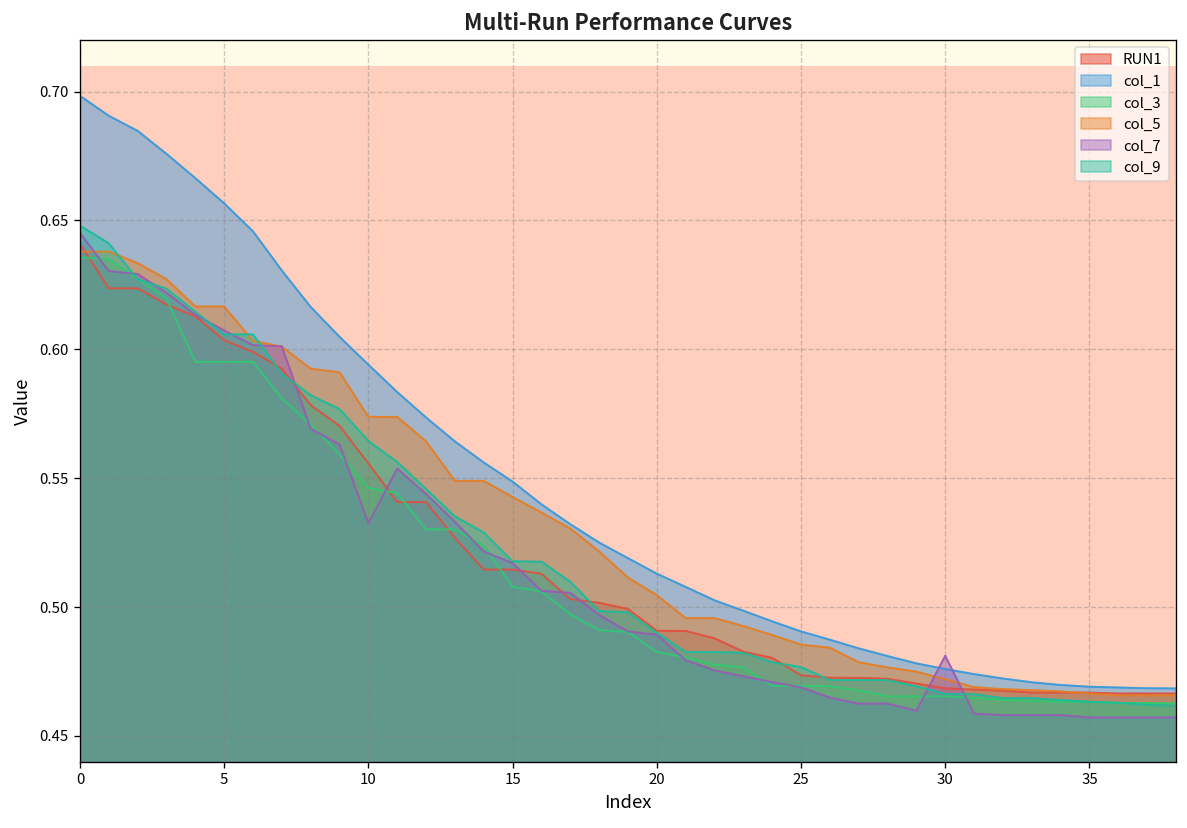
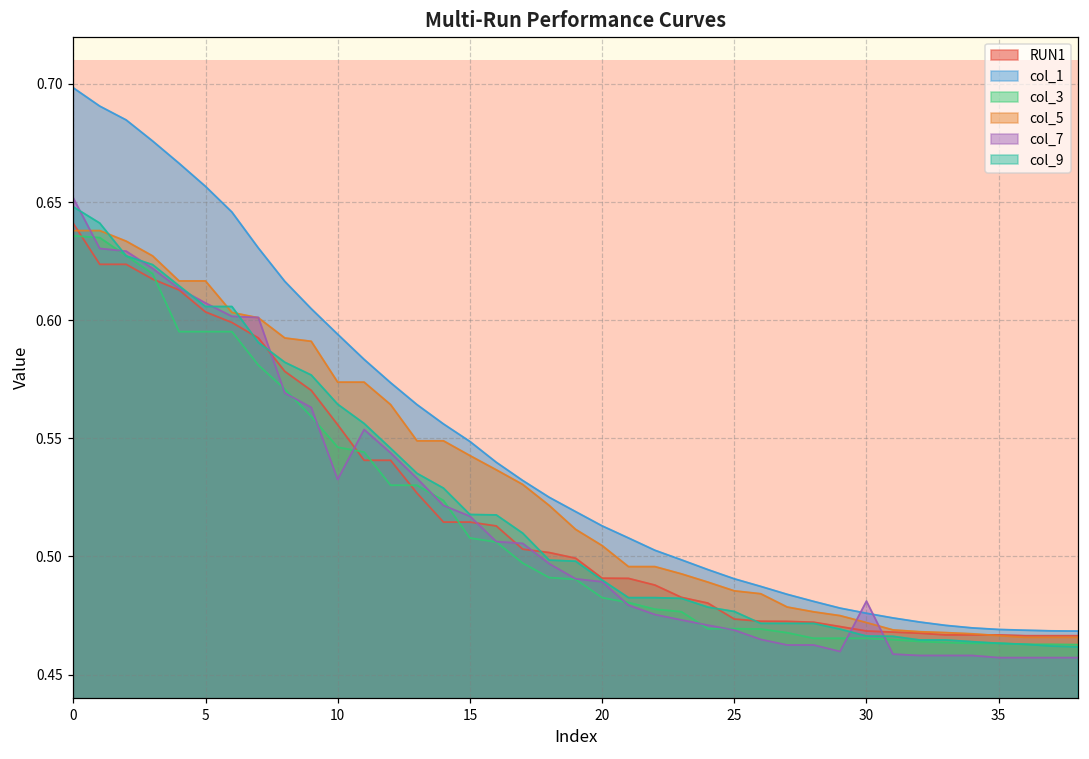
  {
    "col_7": {
-     "0": 0.645,
+     "0": 0.652,
      "5": 0.607,
      "10": 0.533,
      "30": 0.481,
      "35": 0.457
    }
  }
